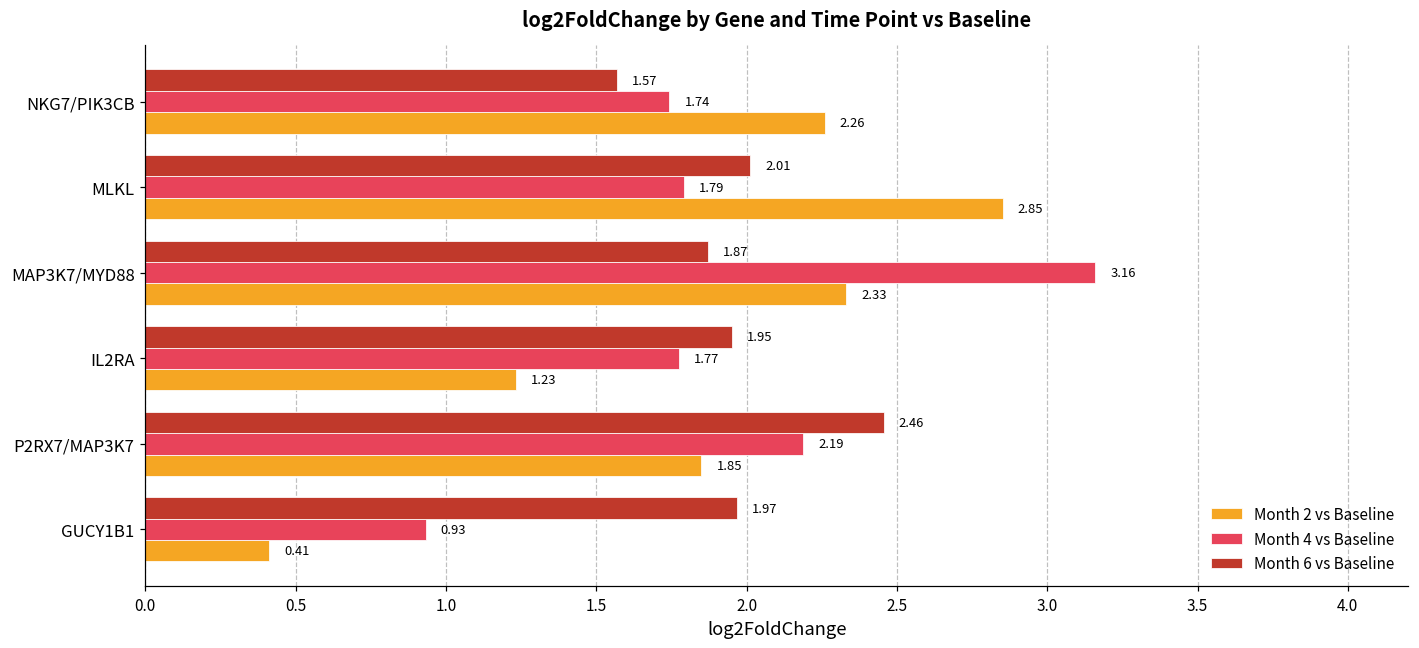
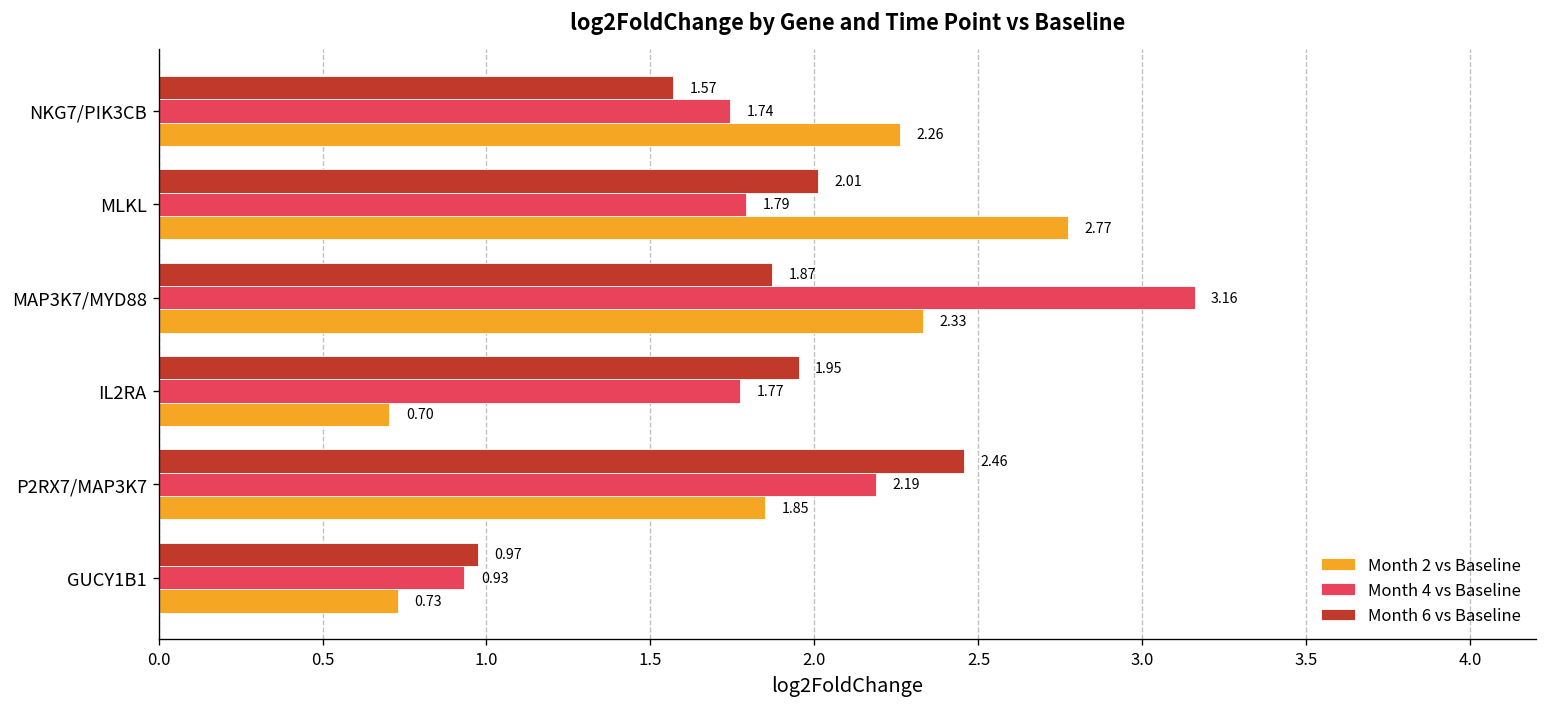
  {
    "Month 2 vs Baseline": {
      "NKG7/PIK3CB": 2.26,
-     "MLKL": 2.85,
+     "MLKL": 2.77,
      "MAP3K7/MYD88": 2.33,
-     "IL2RA": 1.23,
+     "IL2RA": 0.70,
      "P2RX7/MAP3K7": 1.85,
-     "GUCY1B1": 0.41
+     "GUCY1B1": 0.73
    },
    "Month 4 vs Baseline": {
      "NKG7/PIK3CB": 1.74,
      "MLKL": 1.79,
      "MAP3K7/MYD88": 3.16,
      "IL2RA": 1.77,
      "P2RX7/MAP3K7": 2.19,
      "GUCY1B1": 0.93
    },
    "Month 6 vs Baseline": {
      "NKG7/PIK3CB": 1.57,
      "MLKL": 2.01,
      "MAP3K7/MYD88": 1.87,
      "IL2RA": 1.95,
      "P2RX7/MAP3K7": 2.46,
-     "GUCY1B1": 1.97
+     "GUCY1B1": 0.97
    }
  }
